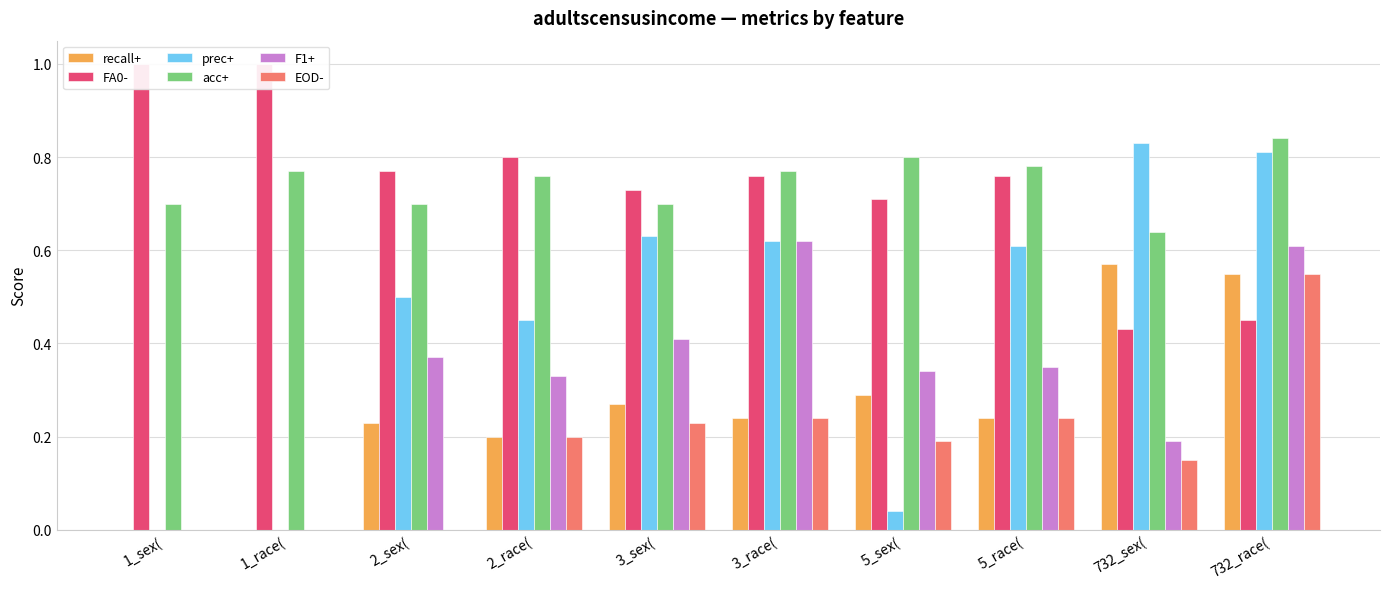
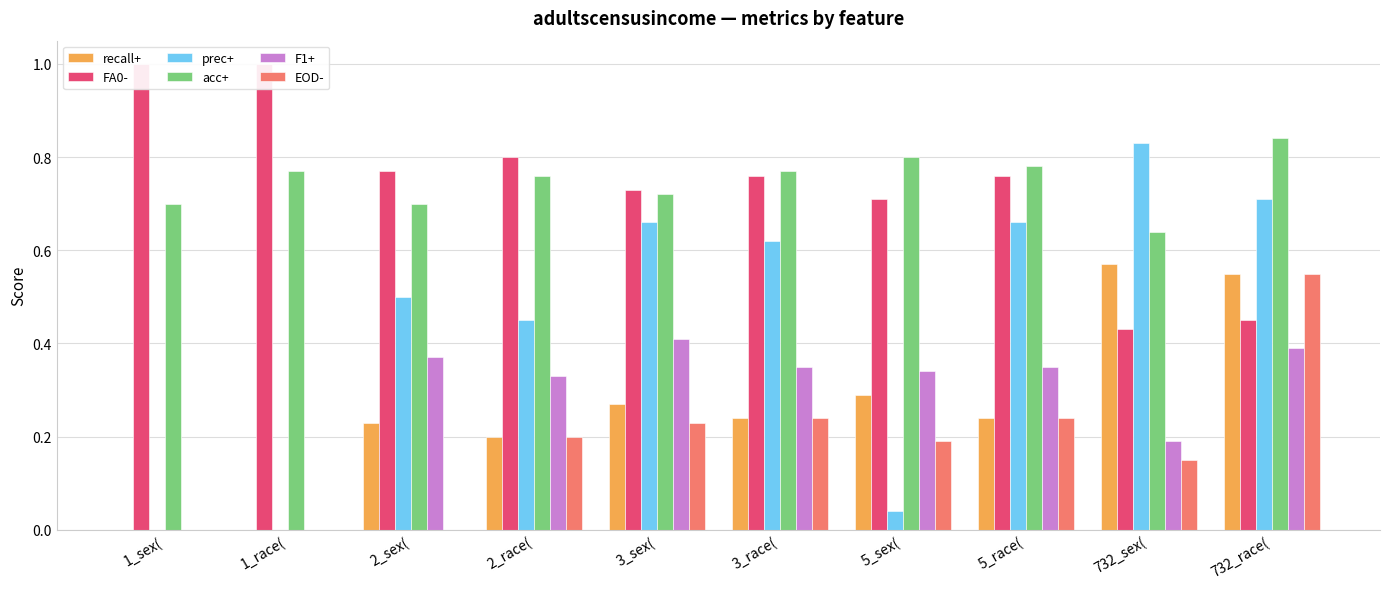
  {
    "prec+": {
      "1_sex(": 0.00,
      "1_race(": 0.00,
      "2_sex(": 0.50,
      "2_race(": 0.45,
-     "3_sex(": 0.63,
+     "3_sex(": 0.66,
      "3_race(": 0.62,
      "5_sex(": 0.04,
-     "5_race(": 0.61,
+     "5_race(": 0.66,
      "732_sex(": 0.83,
-     "732_race(": 0.81
+     "732_race(": 0.71
    },
    "acc+": {
      "1_sex(": 0.70,
      "1_race(": 0.77,
      "2_sex(": 0.70,
      "2_race(": 0.76,
-     "3_sex(": 0.70,
+     "3_sex(": 0.72,
      "3_race(": 0.77,
      "5_sex(": 0.80,
      "5_race(": 0.78,
      "732_sex(": 0.64,
      "732_race(": 0.84
    },
    "F1+": {
      "1_sex(": 0.00,
      "1_race(": 0.00,
      "2_sex(": 0.37,
      "2_race(": 0.33,
      "3_sex(": 0.41,
-     "3_race(": 0.62,
+     "3_race(": 0.35,
      "5_sex(": 0.34,
      "5_race(": 0.35,
      "732_sex(": 0.19,
-     "732_race(": 0.61
+     "732_race(": 0.39
    }
  }
